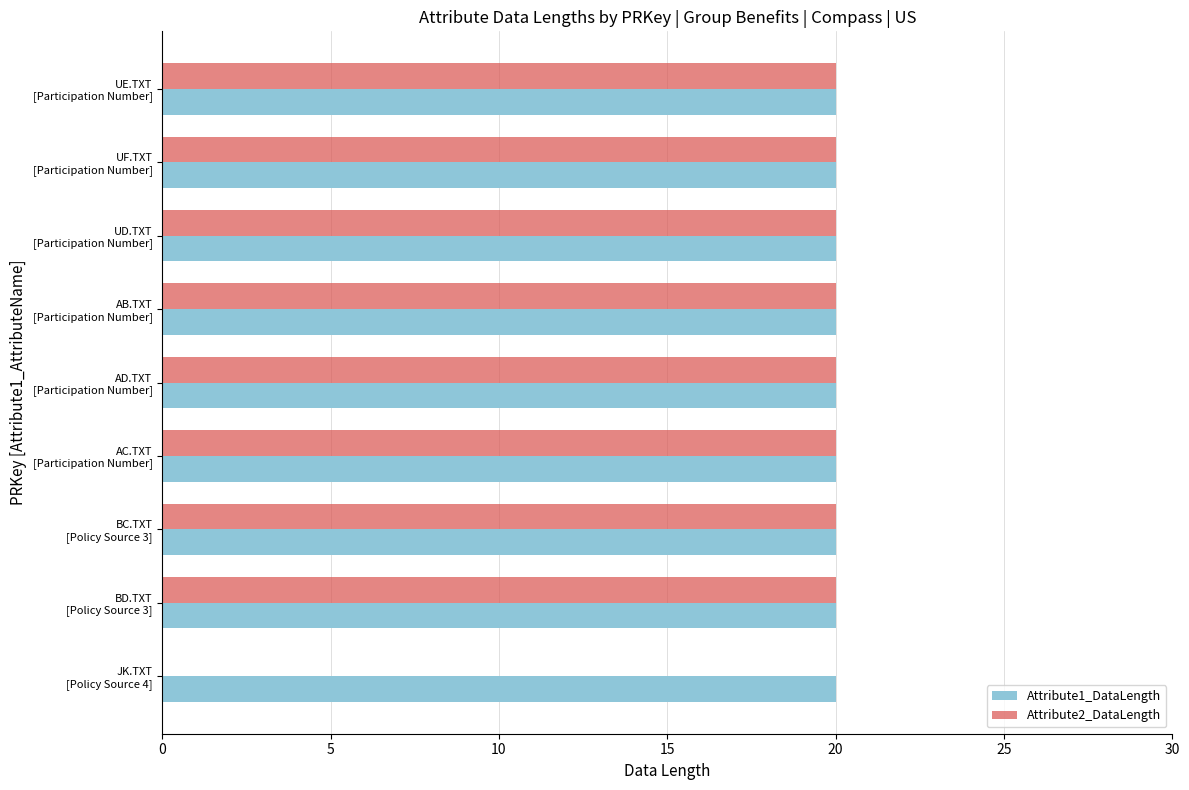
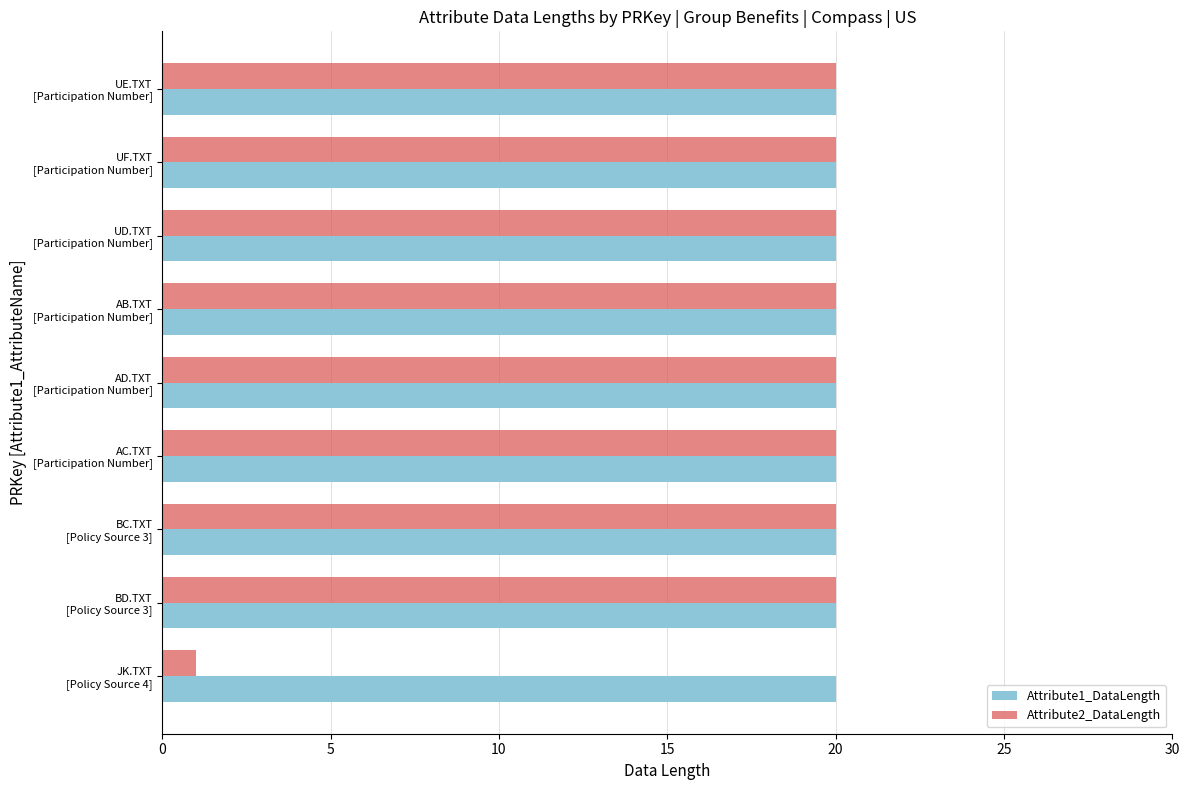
  {
    "Attribute1_DataLength": {
      "UE.TXT [Participation Number]": 20,
      "UF.TXT [Participation Number]": 20,
      "UD.TXT [Participation Number]": 20,
      "AB.TXT [Participation Number]": 20,
      "AD.TXT [Participation Number]": 20,
      "AC.TXT [Participation Number]": 20,
      "BC.TXT [Policy Source 3]": 20,
      "BD.TXT [Policy Source 3]": 20,
      "JK.TXT [Policy Source 4]": 20
    },
    "Attribute2_DataLength": {
      "UE.TXT [Participation Number]": 20,
      "UF.TXT [Participation Number]": 20,
      "UD.TXT [Participation Number]": 20,
      "AB.TXT [Participation Number]": 20,
      "AD.TXT [Participation Number]": 20,
      "AC.TXT [Participation Number]": 20,
      "BC.TXT [Policy Source 3]": 20,
      "BD.TXT [Policy Source 3]": 20,
-     "JK.TXT [Policy Source 4]": 0
+     "JK.TXT [Policy Source 4]": 1
    }
  }
